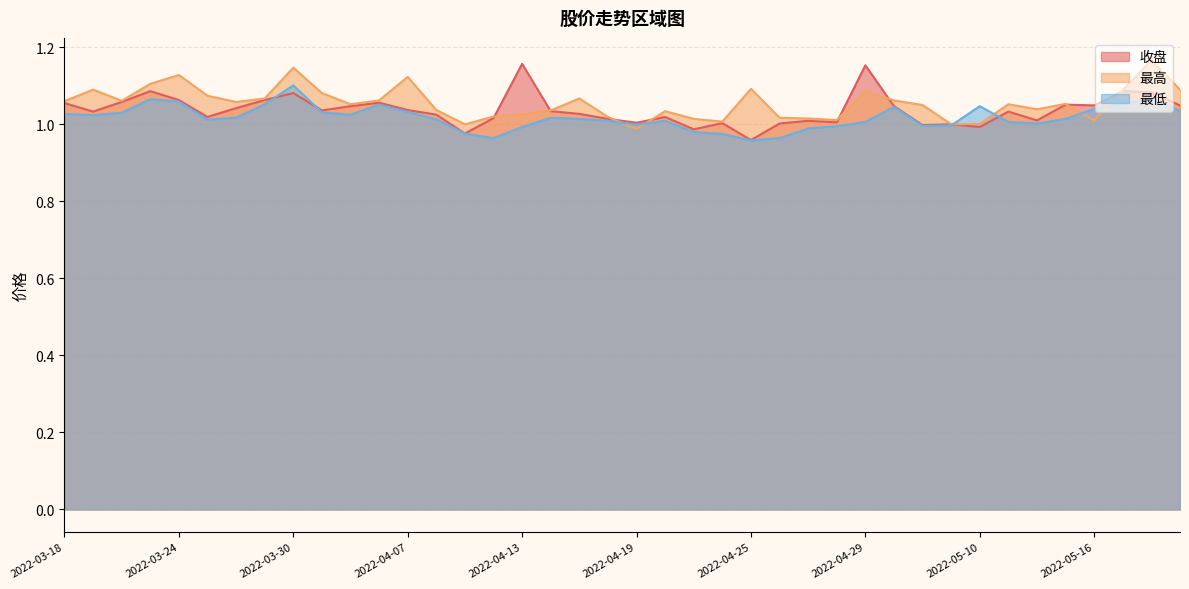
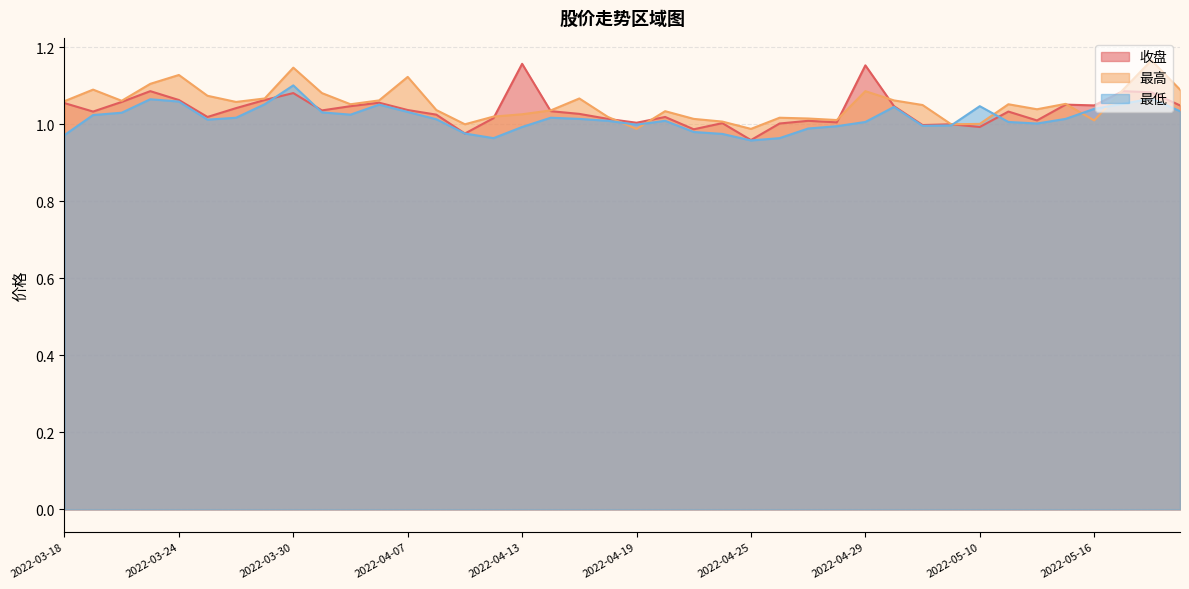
  {
    "收盘": {
      "2022-03-30": 1.08,
      "2022-04-13": 1.16,
      "2022-04-29": 1.15,
      "2022-05-10": 0.99,
      "2022-05-16": 1.05
    },
    "最高": {
      "2022-03-24": 1.13,
      "2022-03-30": 1.15,
      "2022-04-07": 1.12,
      "2022-04-13": 1.03,
      "2022-04-19": 0.99,
-     "2022-04-25": 1.09,
+     "2022-04-25": 0.99,
      "2022-04-29": 1.09,
      "2022-05-10": 1.00,
      "2022-05-16": 1.01
    },
    "最低": {
-     "2022-03-18": 1.03,
+     "2022-03-18": 0.97,
      "2022-03-30": 1.10,
      "2022-04-13": 0.99,
      "2022-04-29": 1.01,
      "2022-05-10": 1.05,
      "2022-05-16": 1.04
    }
  }
